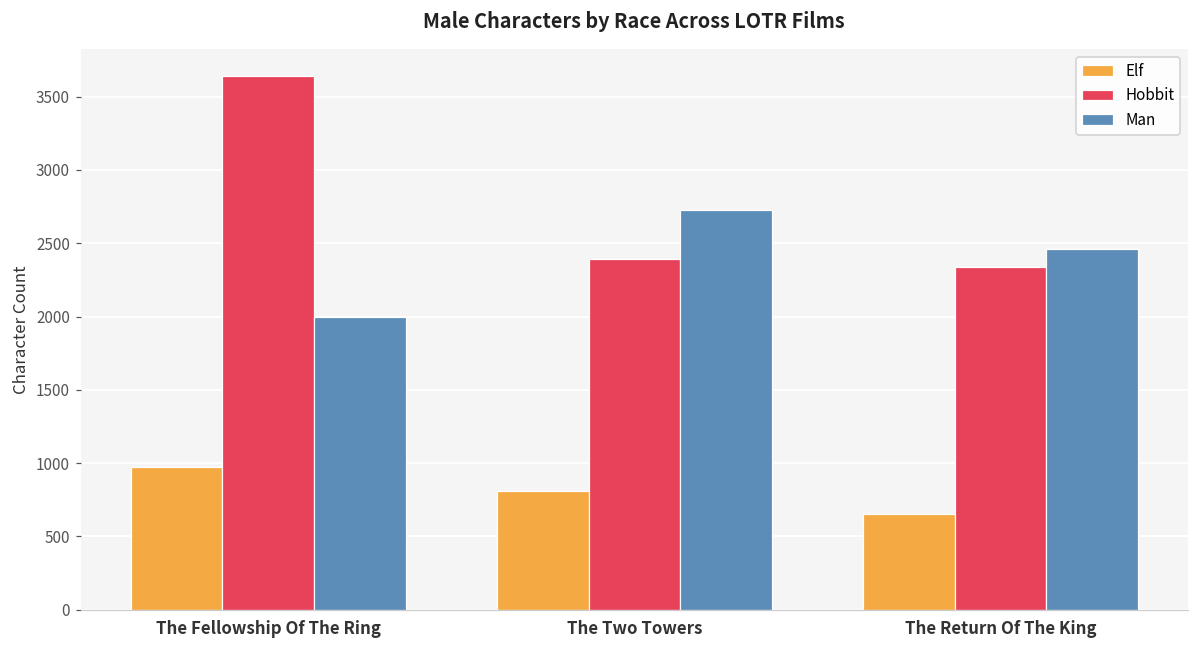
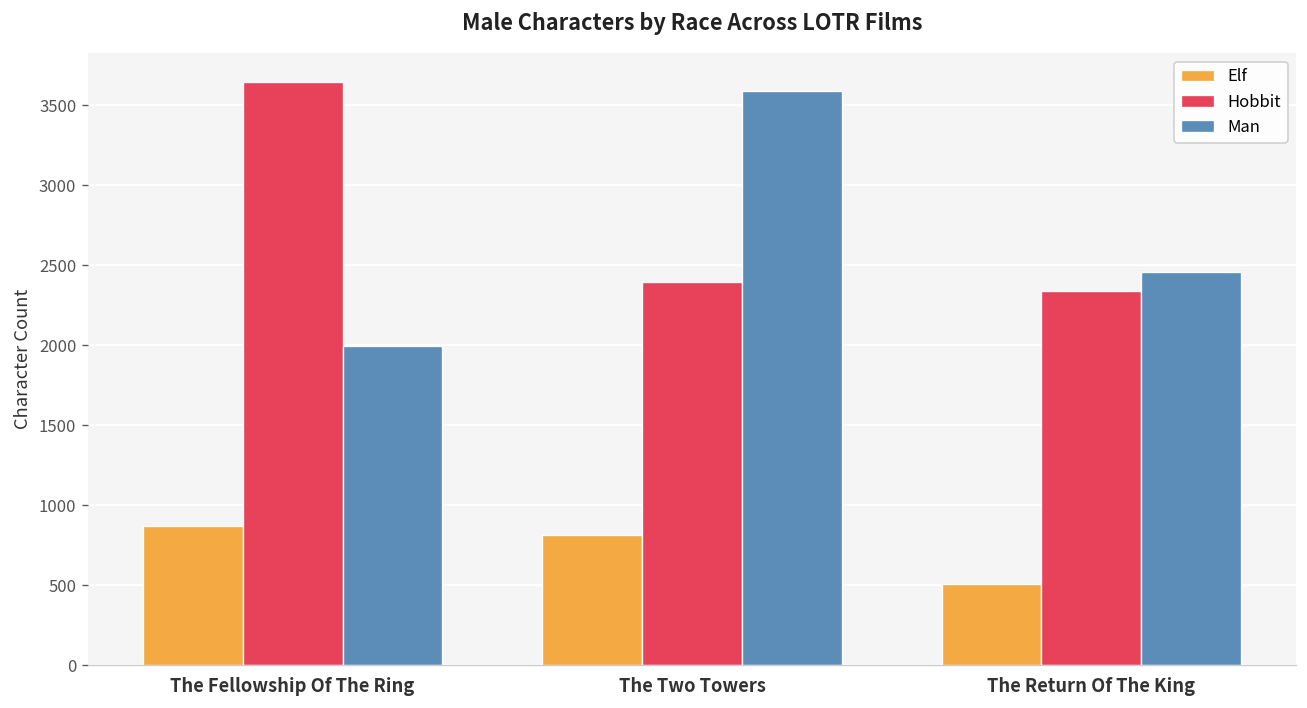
  {
    "Elf": {
-     "The Fellowship Of The Ring": 970,
+     "The Fellowship Of The Ring": 870,
      "The Two Towers": 810,
-     "The Return Of The King": 660
+     "The Return Of The King": 510
    },
    "Hobbit": {
      "The Fellowship Of The Ring": 3640,
      "The Two Towers": 2390,
      "The Return Of The King": 2340
    },
    "Man": {
      "The Fellowship Of The Ring": 2000,
-     "The Two Towers": 2730,
+     "The Two Towers": 3590,
      "The Return Of The King": 2460
    }
  }
